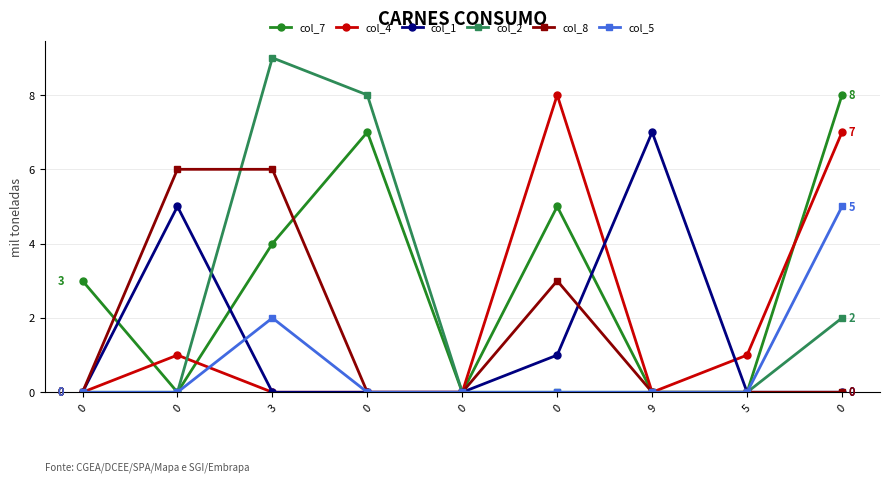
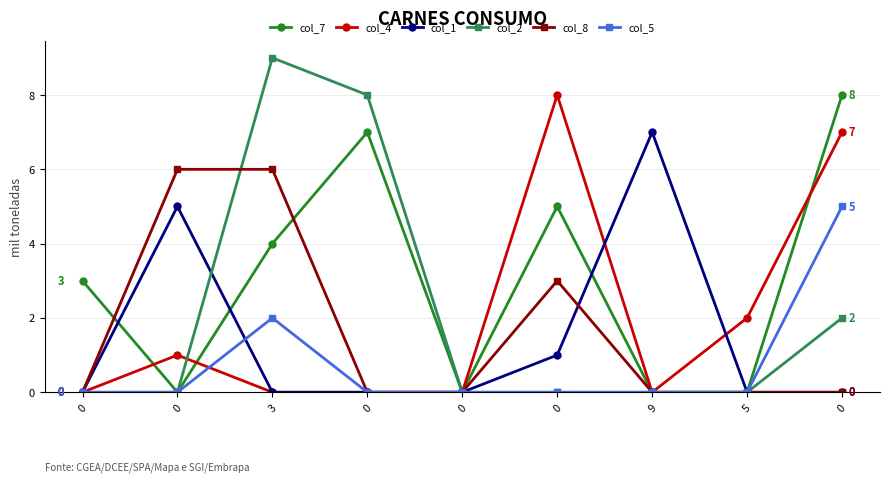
  {
    "col_4": {
-     "5": 1
+     "5": 2
    },
    "col_1": {
      "9": 7
    },
    "col_8": {
      "3": 6
    },
    "col_5": {
      "3": 2
    }
  }
